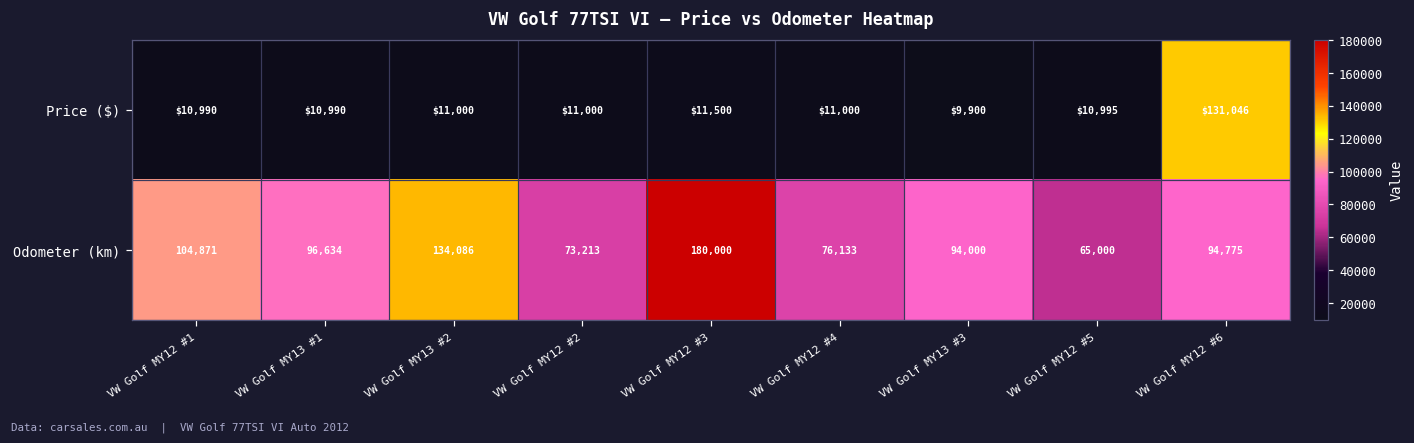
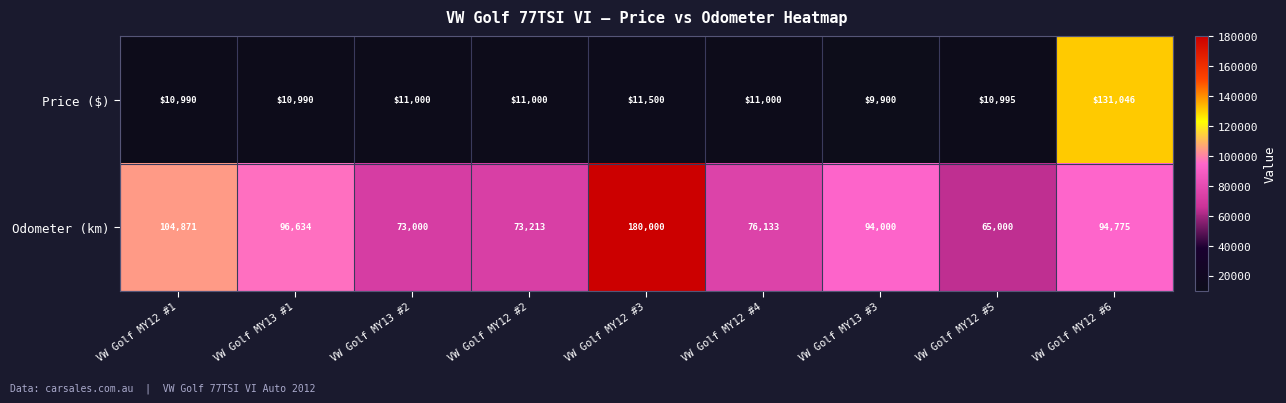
  {
    "Price ($)": {
      "VW Golf MY12 #1": "$10,990",
      "VW Golf MY13 #1": "$10,990",
      "VW Golf MY13 #2": "$11,000",
      "VW Golf MY12 #2": "$11,000",
      "VW Golf MY12 #3": "$11,500",
      "VW Golf MY12 #4": "$11,000",
      "VW Golf MY13 #3": "$9,900",
      "VW Golf MY12 #5": "$10,995",
      "VW Golf MY12 #6": "$131,046"
    },
    "Odometer (km)": {
      "VW Golf MY12 #1": "104,871",
      "VW Golf MY13 #1": "96,634",
-     "VW Golf MY13 #2": "134,086",
+     "VW Golf MY13 #2": "73,000",
      "VW Golf MY12 #2": "73,213",
      "VW Golf MY12 #3": "180,000",
      "VW Golf MY12 #4": "76,133",
      "VW Golf MY13 #3": "94,000",
      "VW Golf MY12 #5": "65,000",
      "VW Golf MY12 #6": "94,775"
    }
  }
